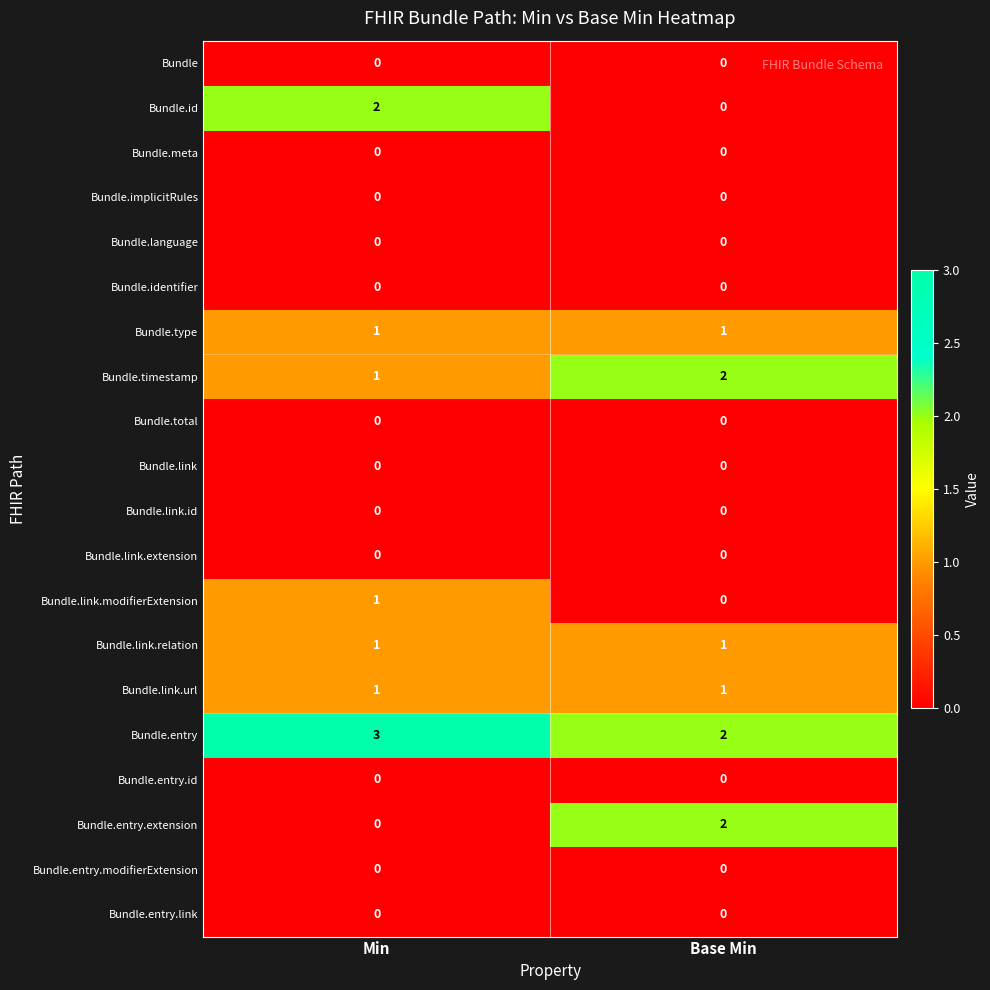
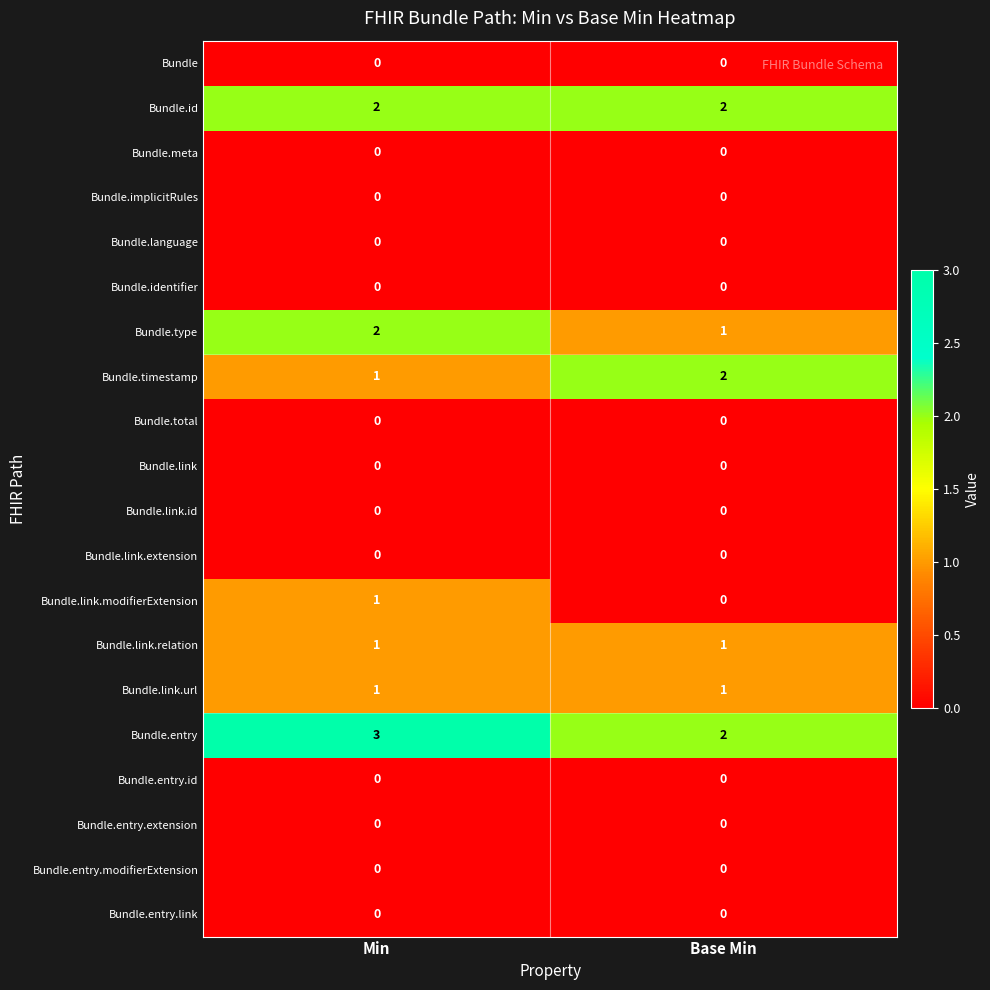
  {
    "Bundle": {
      "Min": 0
    },
    "Bundle.id": {
      "Min": 2,
-     "Base Min": 0
+     "Base Min": 2
    },
    "Bundle.meta": {
      "Min": 0,
      "Base Min": 0
    },
    "Bundle.implicitRules": {
      "Min": 0,
      "Base Min": 0
    },
    "Bundle.language": {
      "Min": 0,
      "Base Min": 0
    },
    "Bundle.identifier": {
      "Min": 0,
      "Base Min": 0
    },
    "Bundle.type": {
-     "Min": 1,
+     "Min": 2,
      "Base Min": 1
    },
    "Bundle.timestamp": {
      "Min": 1,
      "Base Min": 2
    },
    "Bundle.total": {
      "Min": 0,
      "Base Min": 0
    },
    "Bundle.link": {
      "Min": 0,
      "Base Min": 0
    },
    "Bundle.link.id": {
      "Min": 0,
      "Base Min": 0
    },
    "Bundle.link.extension": {
      "Min": 0,
      "Base Min": 0
    },
    "Bundle.link.modifierExtension": {
      "Min": 1,
      "Base Min": 0
    },
    "Bundle.link.relation": {
      "Min": 1,
      "Base Min": 1
    },
    "Bundle.link.url": {
      "Min": 1,
      "Base Min": 1
    },
    "Bundle.entry": {
      "Min": 3,
      "Base Min": 2
    },
    "Bundle.entry.id": {
      "Min": 0,
      "Base Min": 0
    },
    "Bundle.entry.extension": {
      "Min": 0,
-     "Base Min": 2
+     "Base Min": 0
    },
    "Bundle.entry.modifierExtension": {
      "Min": 0,
      "Base Min": 0
    },
    "Bundle.entry.link": {
      "Min": 0,
      "Base Min": 0
    }
  }
